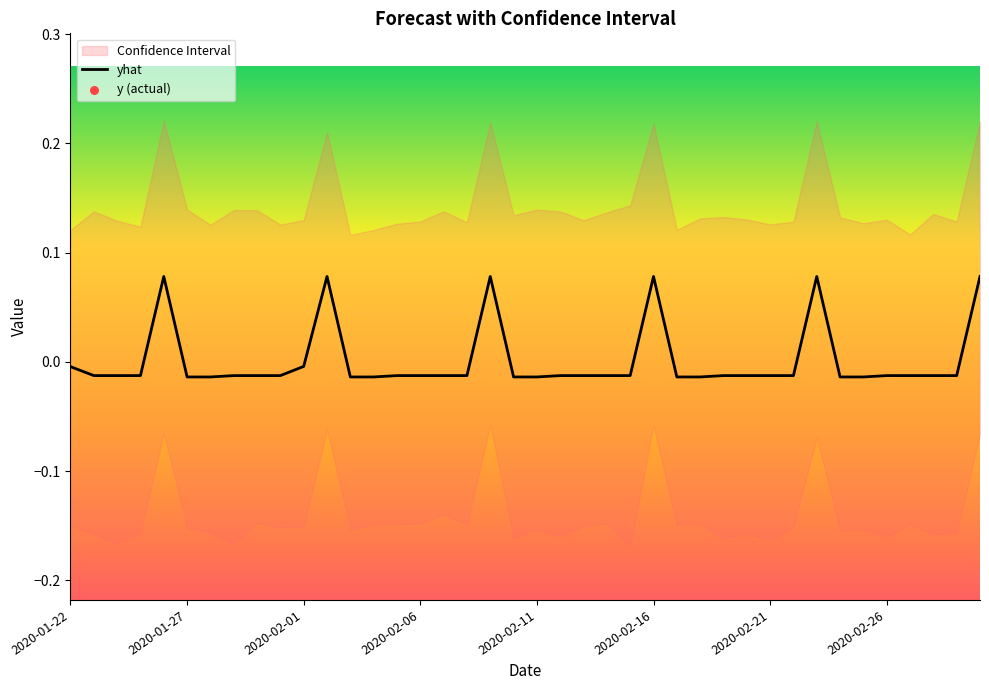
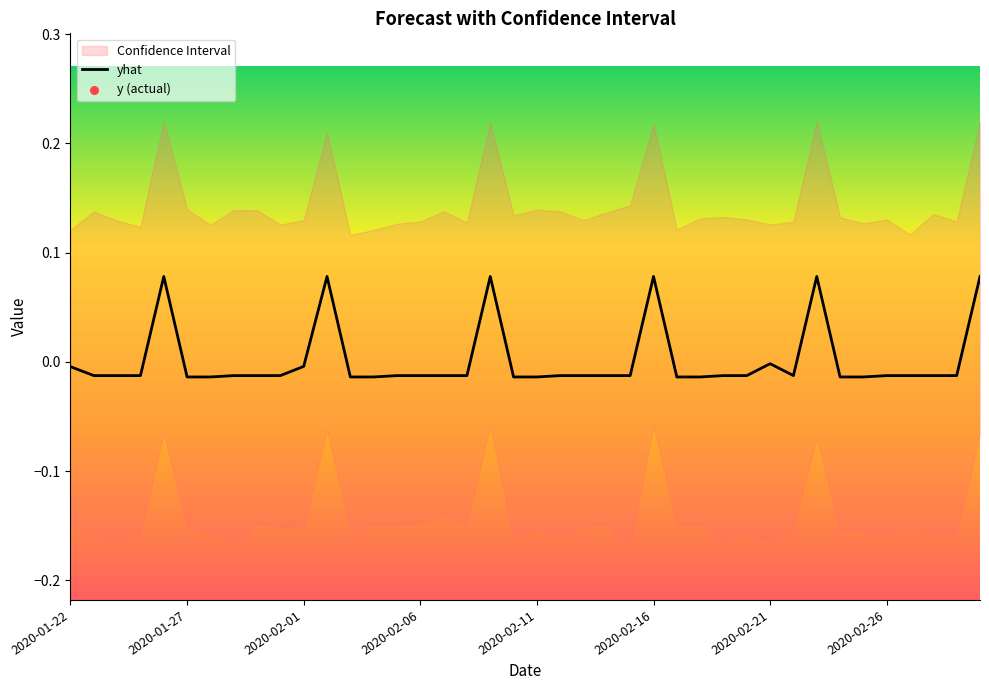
  {
    "yhat": {
      "2020-01-22": -0.004,
      "2020-01-27": -0.014,
      "2020-02-01": -0.004,
      "2020-02-06": -0.013,
      "2020-02-11": -0.014,
      "2020-02-16": 0.078,
-     "2020-02-21": -0.013,
+     "2020-02-21": -0.002,
      "2020-02-26": -0.013
    }
  }
